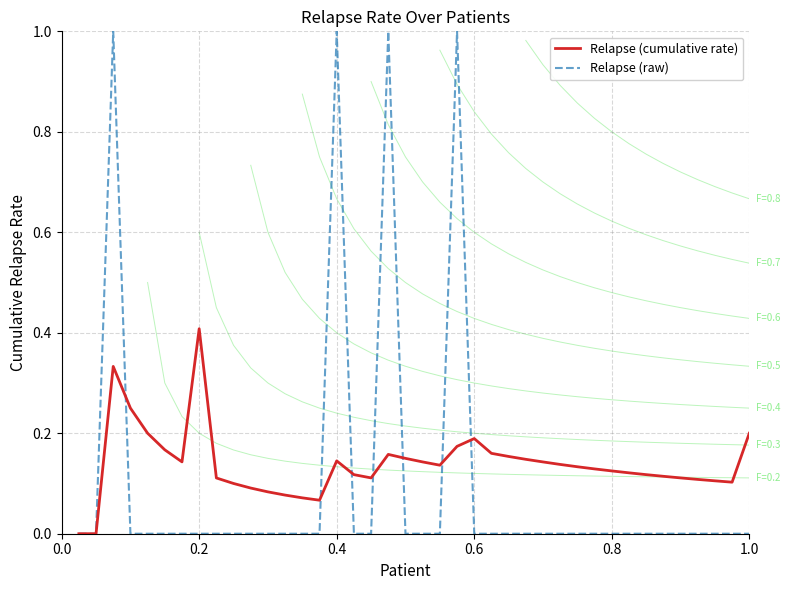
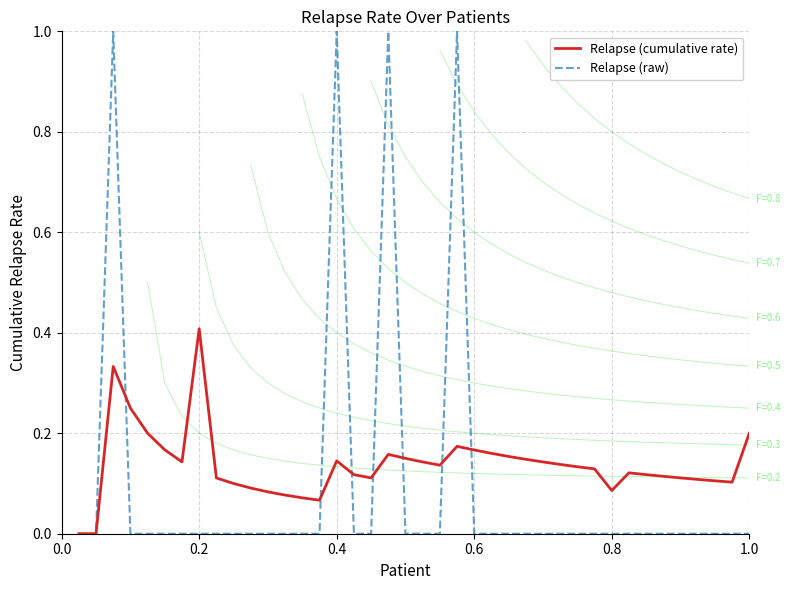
  {
    "Relapse (cumulative rate)": {
      "0.2": 0.41,
      "0.4": 0.15,
-     "0.6": 0.19,
-     "0.8": 0.13,
+     "0.6": 0.17,
+     "0.8": 0.09,
      "1.0": 0.20
    },
    "Relapse (raw)": {
      "0.2": 0.00,
      "0.4": 1.00,
      "0.6": 0.00,
      "0.8": 0.00,
      "1.0": 0.00
    }
  }
